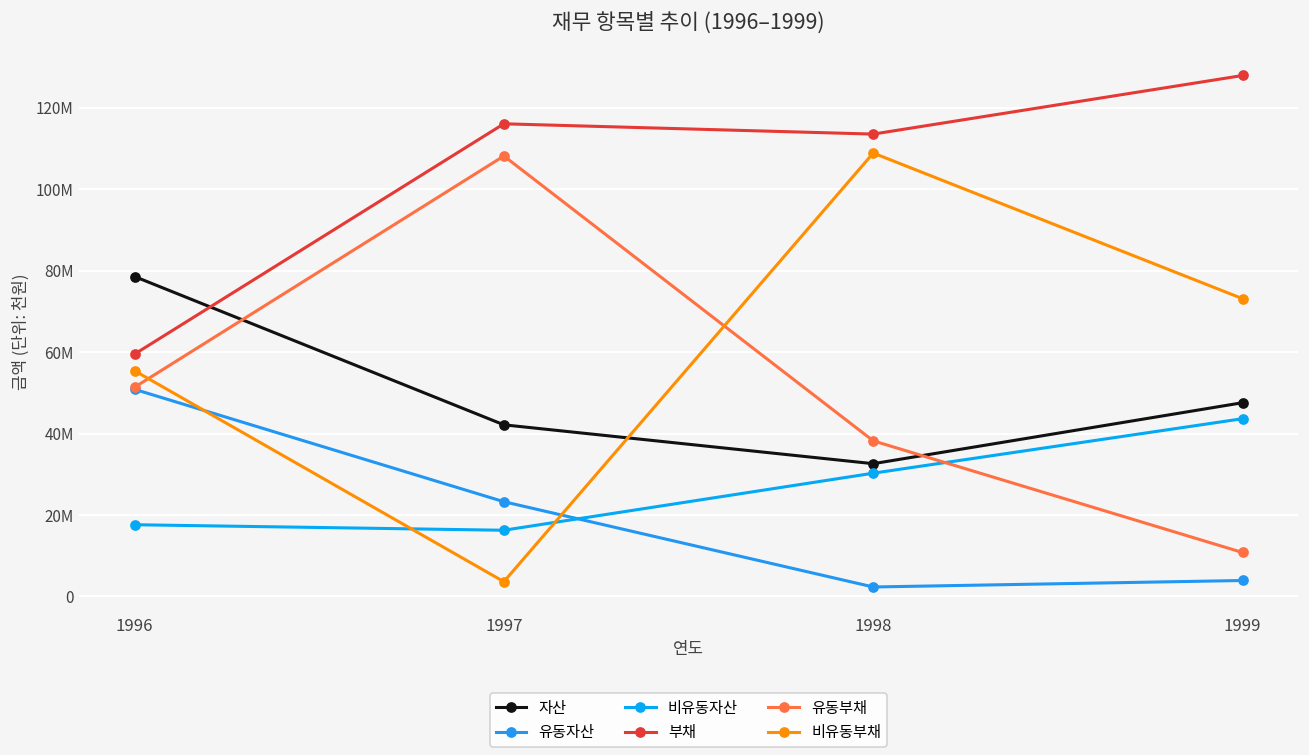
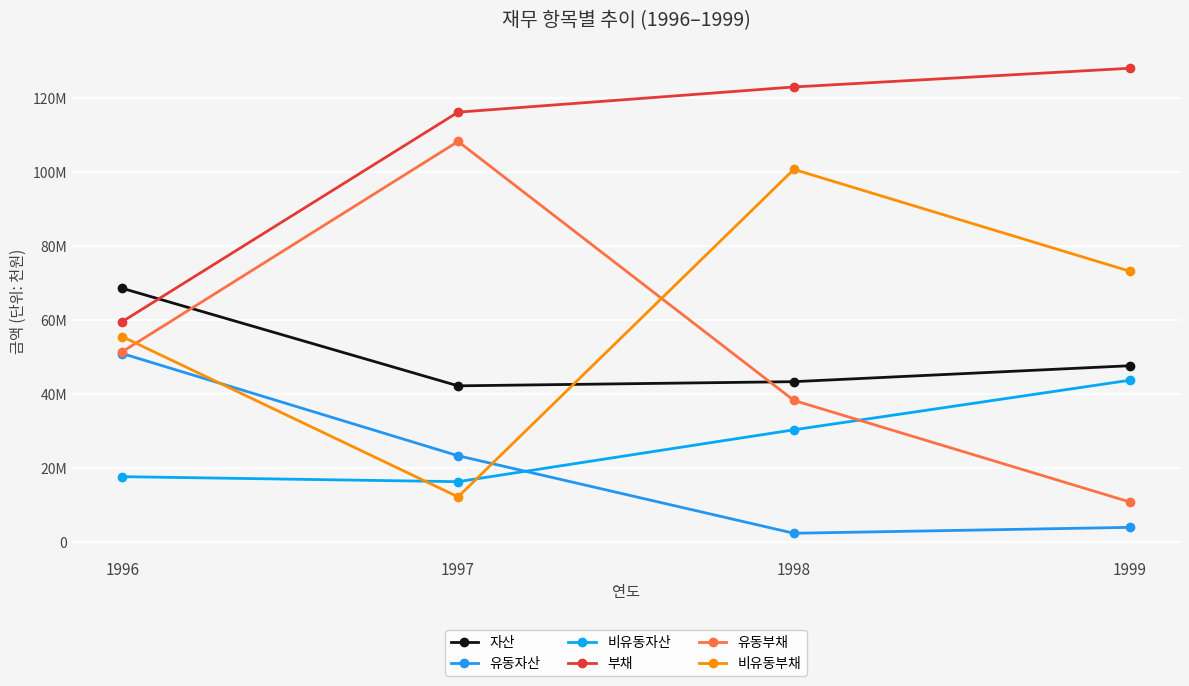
  {
    "자산": {
-     "1996": 79000000,
+     "1996": 69000000,
      "1997": 42000000,
-     "1998": 33000000,
+     "1998": 43000000,
      "1999": 48000000
    },
    "부채": {
      "1996": 60000000,
      "1997": 116000000,
-     "1998": 114000000,
+     "1998": 123000000,
      "1999": 128000000
    },
    "유동부채": {
      "1997": 108000000,
      "1998": 38000000,
      "1999": 11000000
    },
    "비유동부채": {
      "1996": 55000000,
-     "1997": 4000000,
-     "1998": 109000000,
+     "1997": 12000000,
+     "1998": 101000000,
      "1999": 73000000
    }
  }
